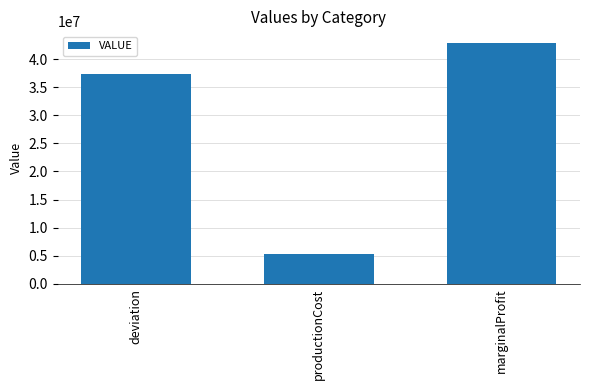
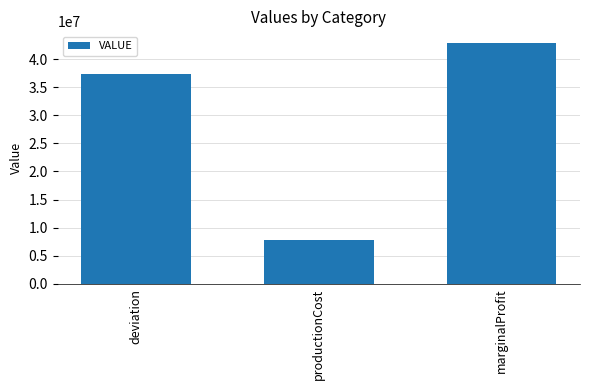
  {
    "deviation": 37000000,
-   "productionCost": 5000000,
+   "productionCost": 8000000,
    "marginalProfit": 43000000
  }
